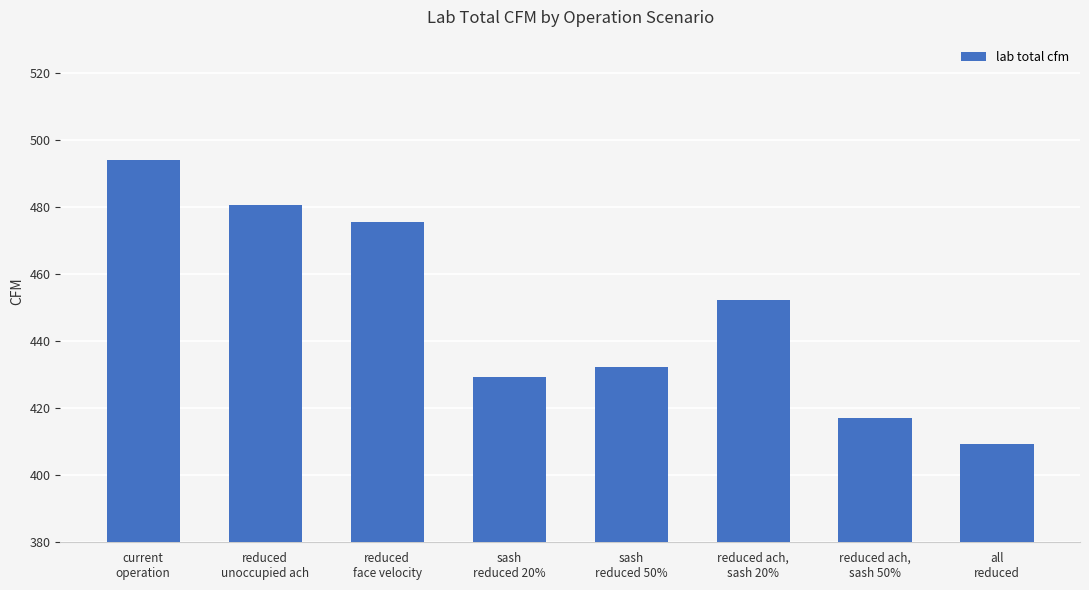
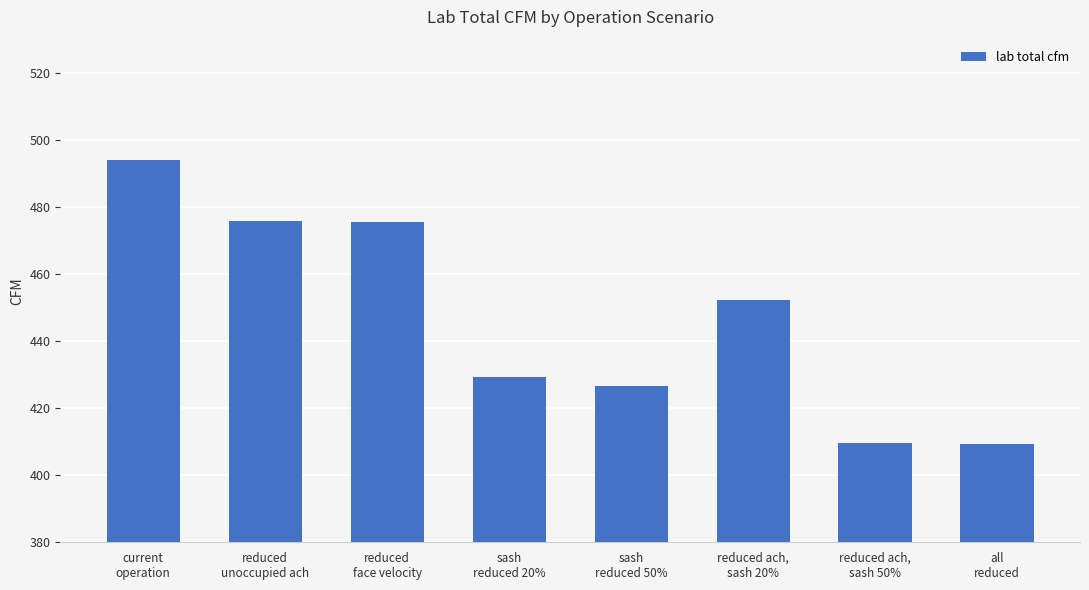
  {
    "current operation": 494,
-   "reduced unoccupied ach": 481,
+   "reduced unoccupied ach": 476,
    "reduced face velocity": 476,
    "sash reduced 20%": 429,
-   "sash reduced 50%": 432,
+   "sash reduced 50%": 427,
    "reduced ach, sash 20%": 452,
-   "reduced ach, sash 50%": 417,
+   "reduced ach, sash 50%": 410,
    "all reduced": 409
  }
